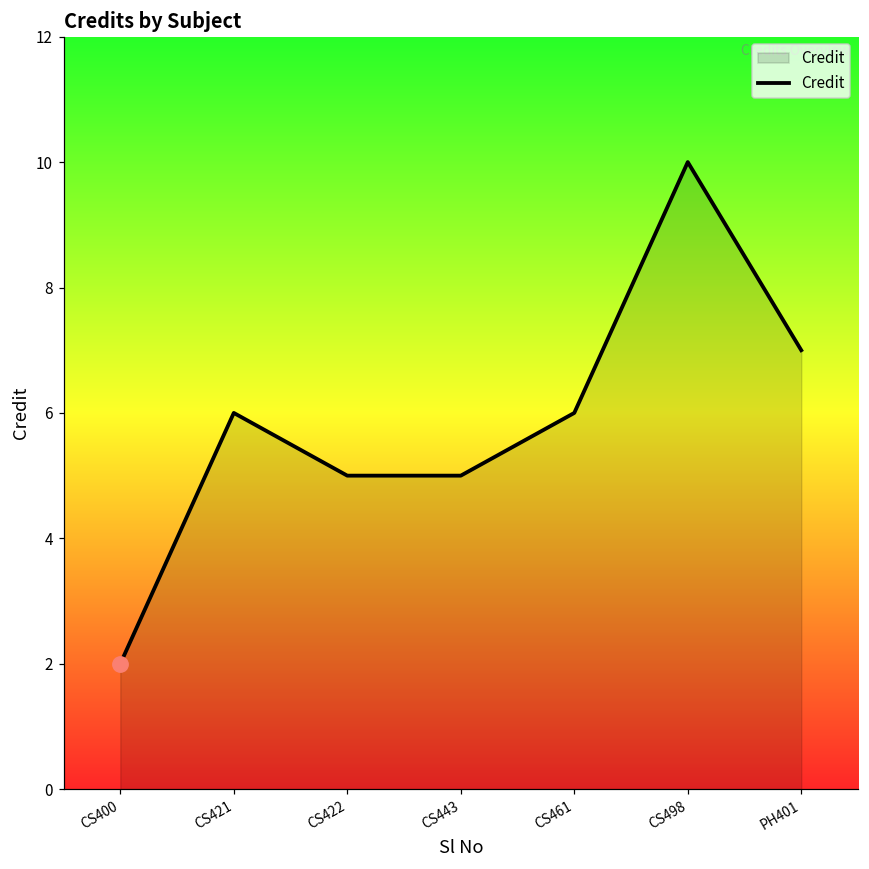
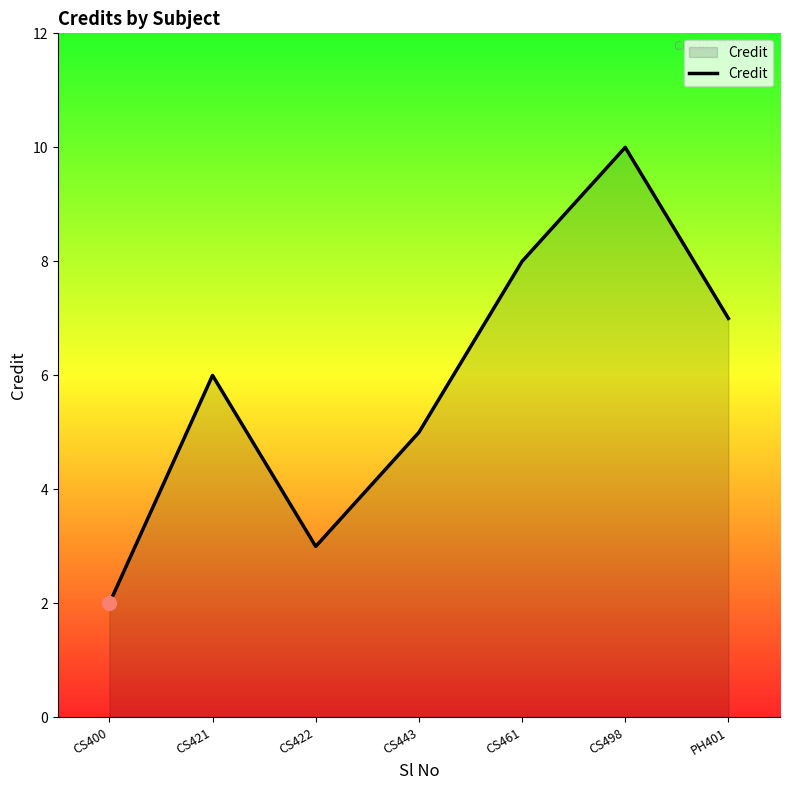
  {
    "Credit": {
      "CS421": 6,
-     "CS422": 5,
+     "CS422": 3,
      "CS443": 5,
-     "CS461": 6,
+     "CS461": 8,
      "CS498": 10,
      "PH401": 7
    }
  }
